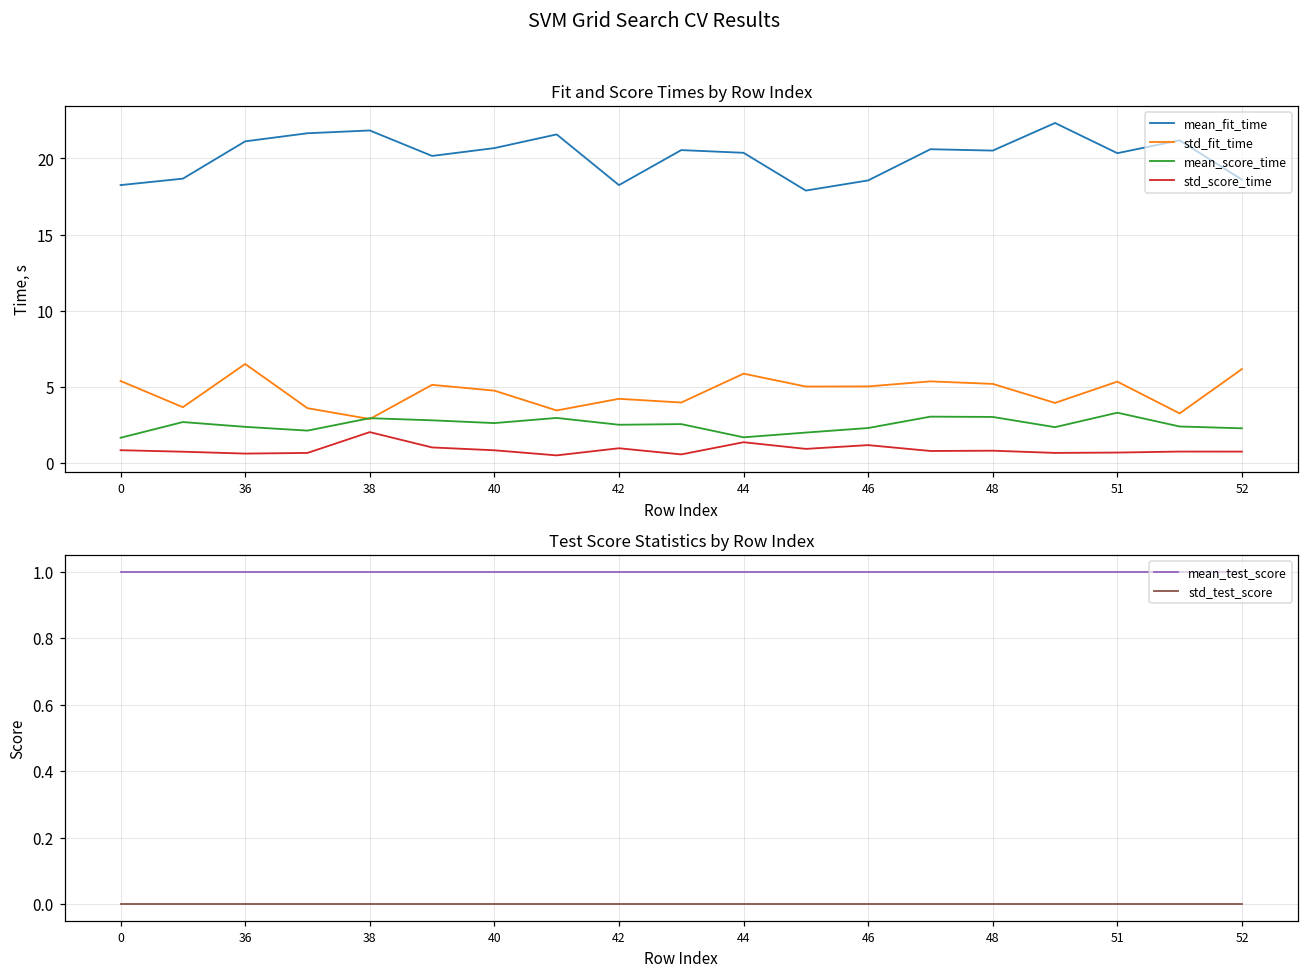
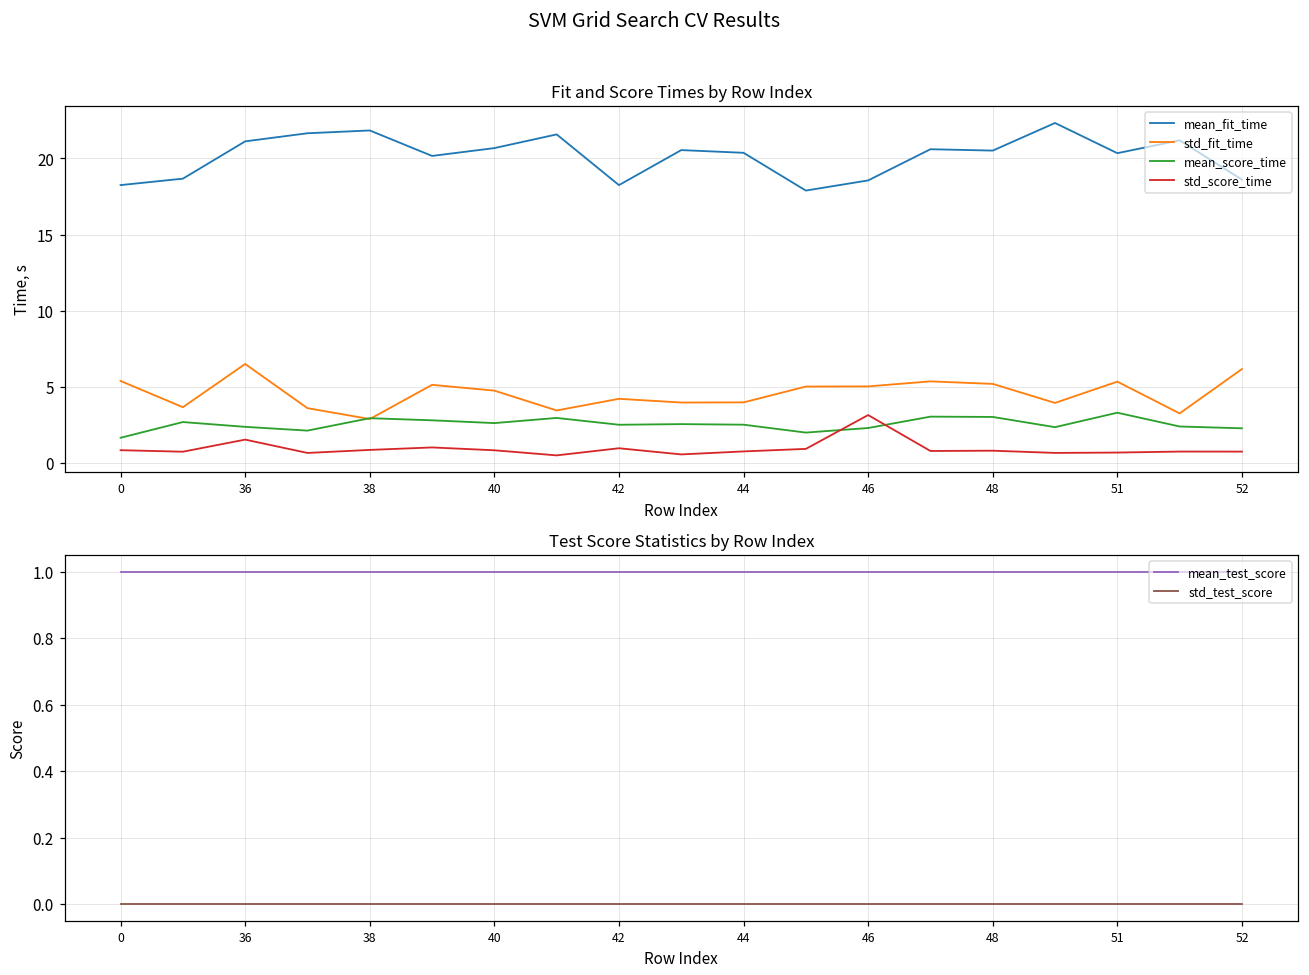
  {
    "Fit and Score Times by Row Index": {
      "mean_fit_time": {
        "0": 18.2,
        "36": 21.1,
        "38": 21.8,
        "40": 20.7,
        "42": 18.2,
        "44": 20.4,
        "46": 18.6,
        "48": 20.5,
        "51": 20.3
      },
      "std_fit_time": {
        "0": 5.4,
        "36": 6.5,
        "40": 4.8,
        "42": 4.2,
-       "44": 5.9,
+       "44": 4.0,
        "46": 5.0,
        "48": 5.2,
        "51": 5.3,
        "52": 6.2
      },
      "mean_score_time": {
        "0": 1.7,
        "36": 2.4,
        "40": 2.6,
        "42": 2.5,
-       "44": 1.7,
+       "44": 2.5,
        "46": 2.3,
        "48": 3.0,
        "51": 3.3,
        "52": 2.3
      },
      "std_score_time": {
        "0": 0.8,
-       "36": 0.6,
-       "38": 2.0,
+       "36": 1.5,
+       "38": 0.9,
        "40": 0.8,
        "42": 1.0,
-       "44": 1.4,
-       "46": 1.2,
+       "44": 0.8,
+       "46": 3.1,
        "48": 0.8,
        "51": 0.7,
        "52": 0.7
      }
    },
    "Test Score Statistics by Row Index": {
      "mean_test_score": {
        "0": 1.00,
        "36": 1.00,
        "38": 1.00,
        "40": 1.00,
        "42": 1.00,
        "44": 1.00,
        "46": 1.00,
        "48": 1.00,
        "51": 1.00
      },
      "std_test_score": {
        "0": 0.00,
        "36": 0.00,
        "38": 0.00,
        "40": 0.00,
        "42": 0.00,
        "44": 0.00,
        "46": 0.00,
        "48": 0.00,
        "51": 0.00,
        "52": 0.00
      }
    }
  }
